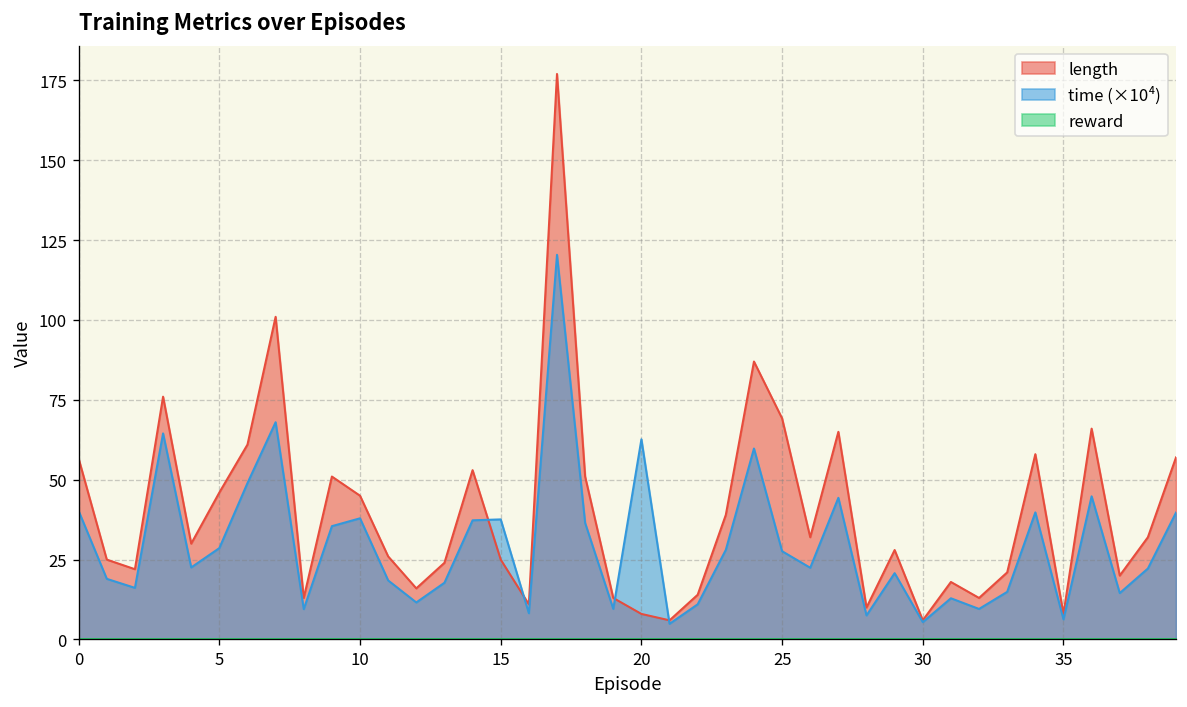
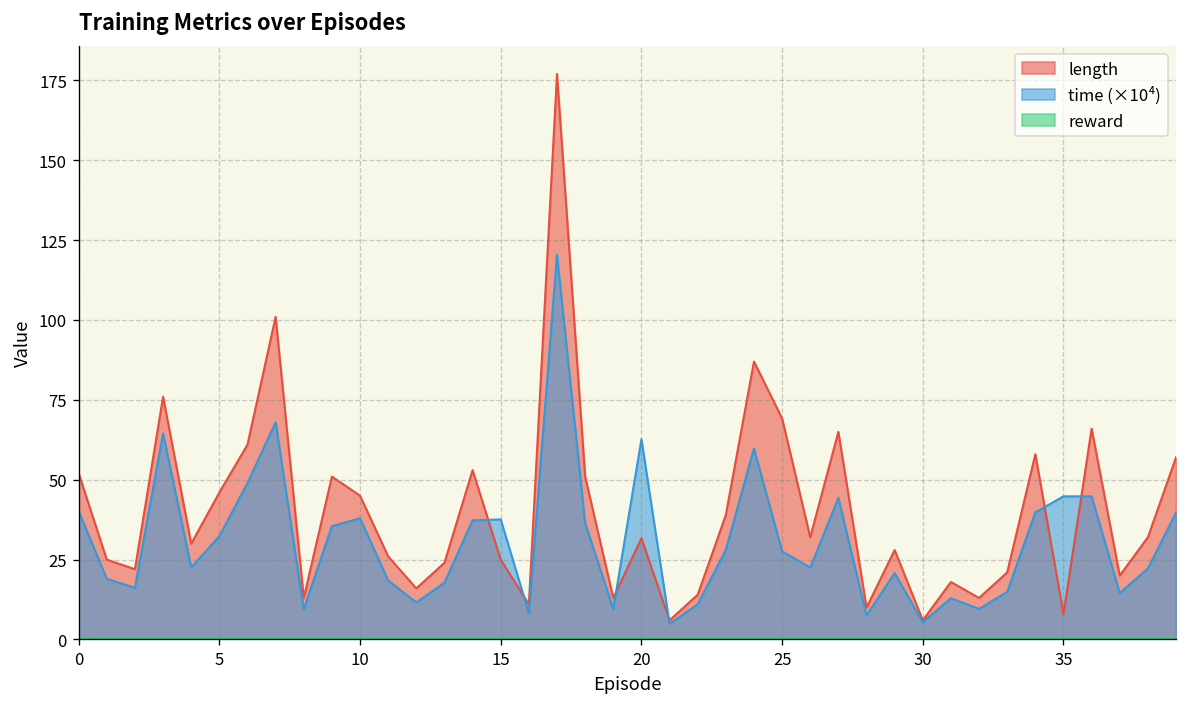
  {
    "length": {
-     "0": 57,
+     "0": 52,
      "5": 46,
      "10": 45,
      "15": 25,
-     "20": 8,
+     "20": 32,
      "25": 69,
      "35": 8
    },
    "time (×10⁴)": {
      "0": 40,
-     "5": 29,
+     "5": 32,
      "10": 38,
      "15": 38,
      "20": 63,
      "25": 28,
-     "35": 6
+     "35": 45
    },
    "reward": {
      "0": 0,
      "5": 0,
      "10": 0,
      "15": 0,
      "20": 0,
      "25": 0,
      "30": 0,
      "35": 0
    }
  }
